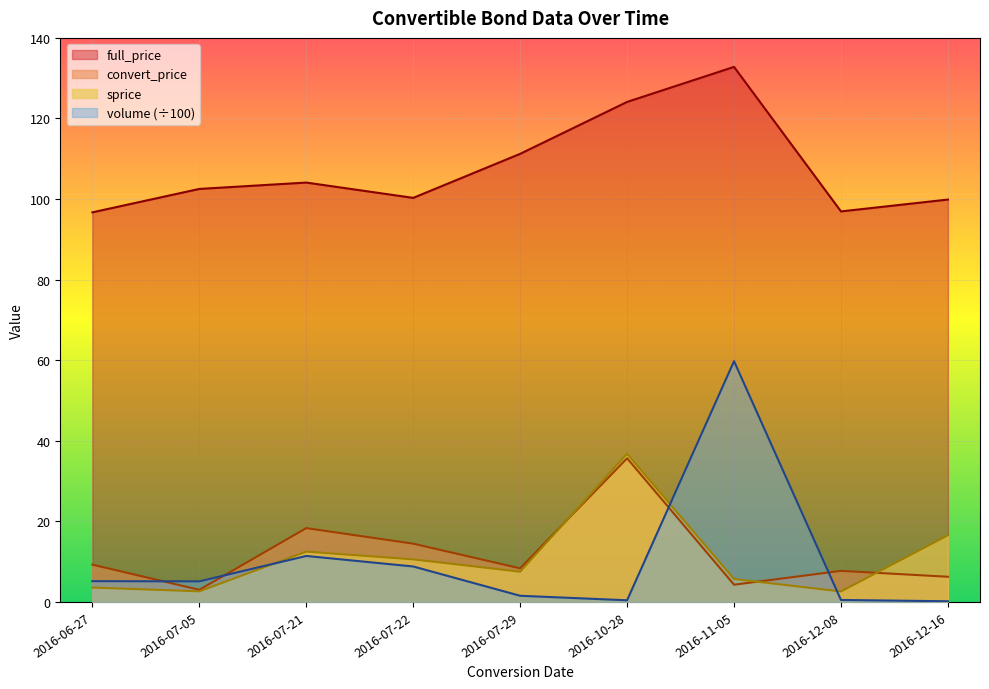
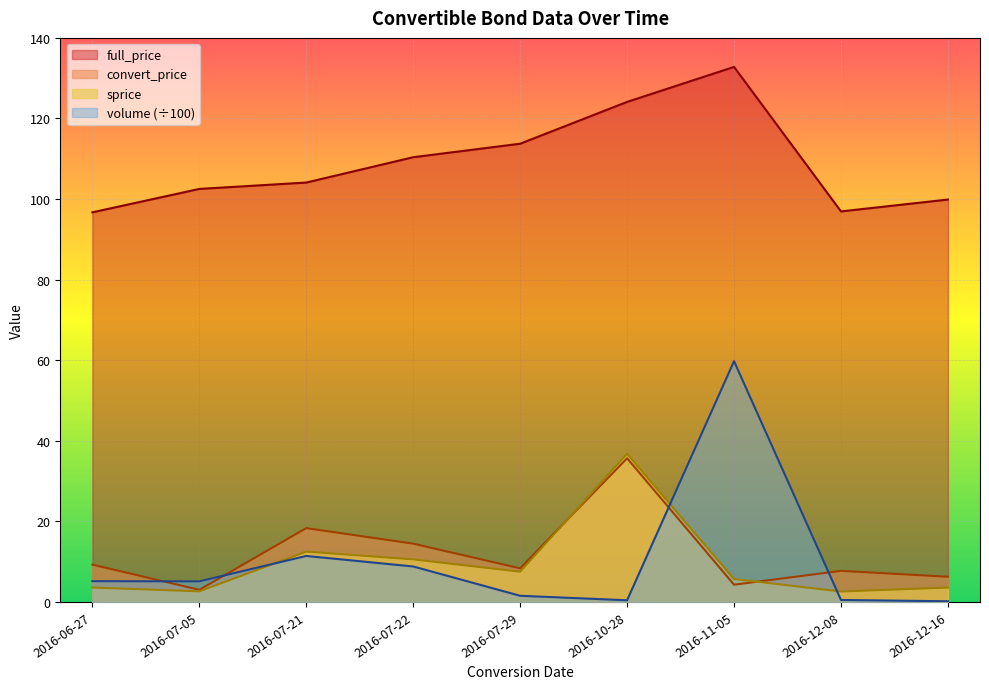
  {
    "full_price": {
      "2016-06-27": 97,
      "2016-07-05": 103,
      "2016-07-21": 104,
-     "2016-07-22": 100,
-     "2016-07-29": 111,
+     "2016-07-22": 110,
+     "2016-07-29": 114,
      "2016-10-28": 124,
      "2016-11-05": 133,
      "2016-12-08": 97,
      "2016-12-16": 100
    },
    "convert_price": {
      "2016-06-27": 9,
      "2016-07-21": 18,
      "2016-07-22": 14,
      "2016-07-29": 8,
      "2016-10-28": 36,
      "2016-11-05": 4,
      "2016-12-08": 8,
      "2016-12-16": 6
    },
    "sprice": {
      "2016-06-27": 4,
      "2016-07-21": 12,
      "2016-07-22": 11,
      "2016-07-29": 8,
      "2016-10-28": 37,
      "2016-11-05": 6,
      "2016-12-08": 3,
-     "2016-12-16": 17
+     "2016-12-16": 4
    },
    "volume (÷100)": {
      "2016-06-27": 5,
      "2016-07-05": 5,
      "2016-07-21": 11,
      "2016-07-22": 9,
      "2016-07-29": 2,
      "2016-10-28": 0,
      "2016-11-05": 60,
      "2016-12-08": 0,
      "2016-12-16": 0
    }
  }
